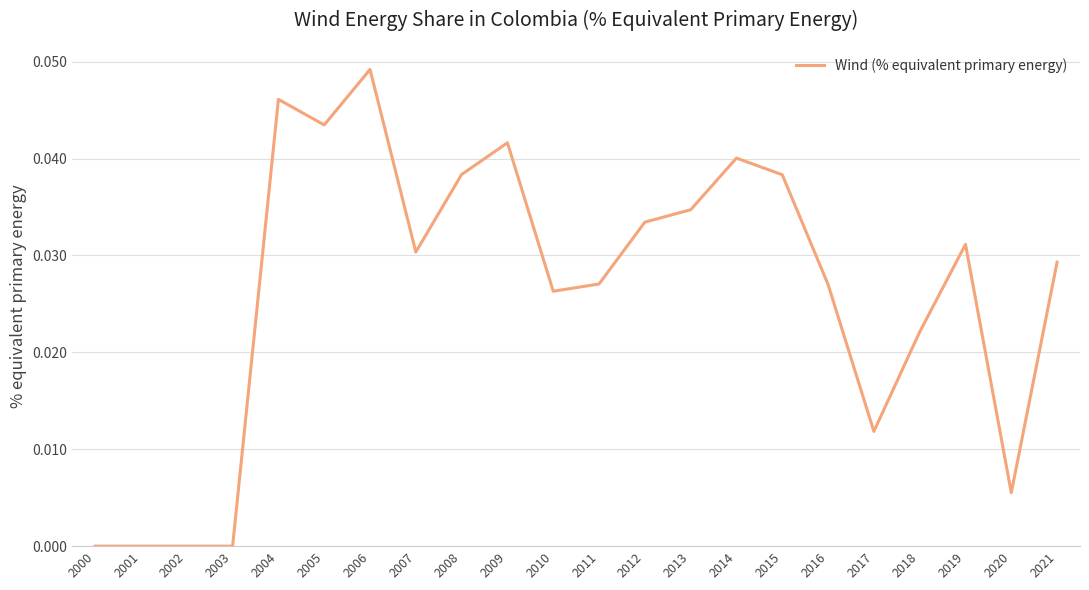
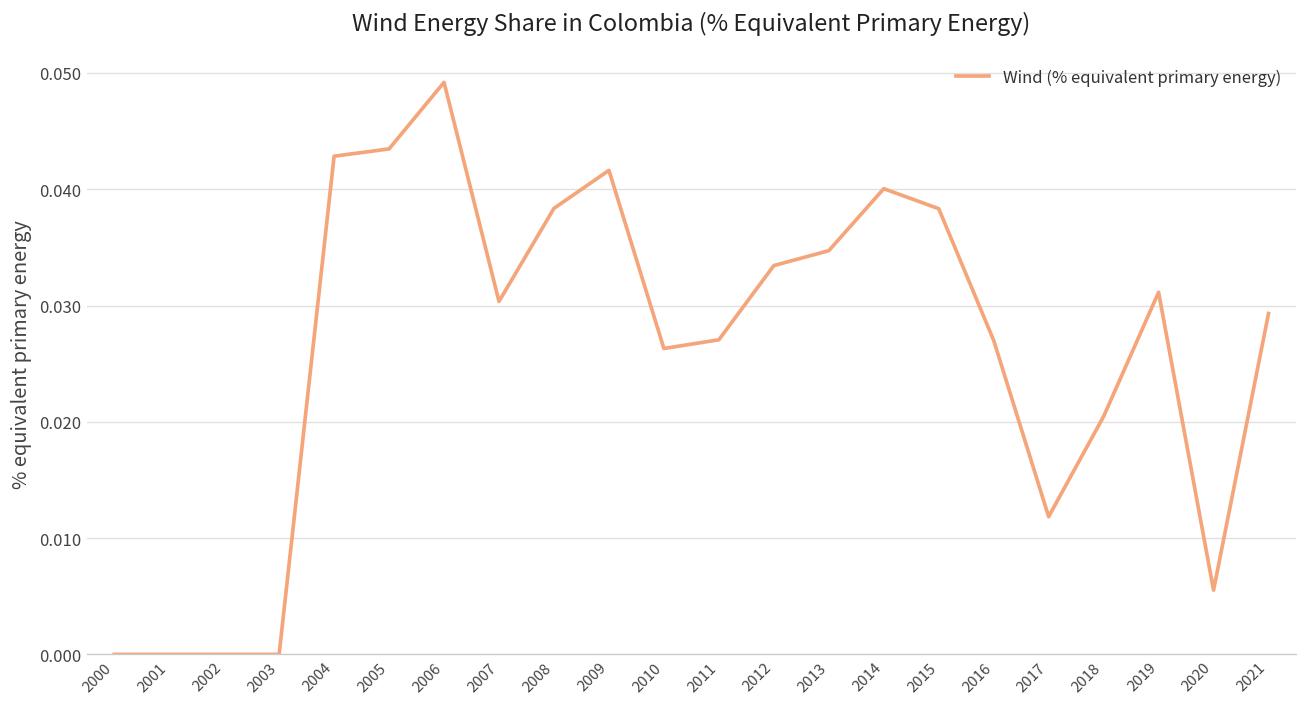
  {
    "2000": 0.000,
    "2001": 0.000,
    "2002": 0.000,
    "2003": 0.000,
-   "2004": 0.046,
+   "2004": 0.043,
    "2005": 0.043,
    "2006": 0.049,
    "2007": 0.030,
    "2008": 0.038,
    "2009": 0.042,
    "2010": 0.026,
    "2011": 0.027,
    "2012": 0.033,
    "2013": 0.035,
    "2014": 0.040,
    "2015": 0.038,
    "2016": 0.027,
    "2017": 0.012,
-   "2018": 0.022,
+   "2018": 0.020,
    "2019": 0.031,
    "2020": 0.006,
    "2021": 0.029
  }
